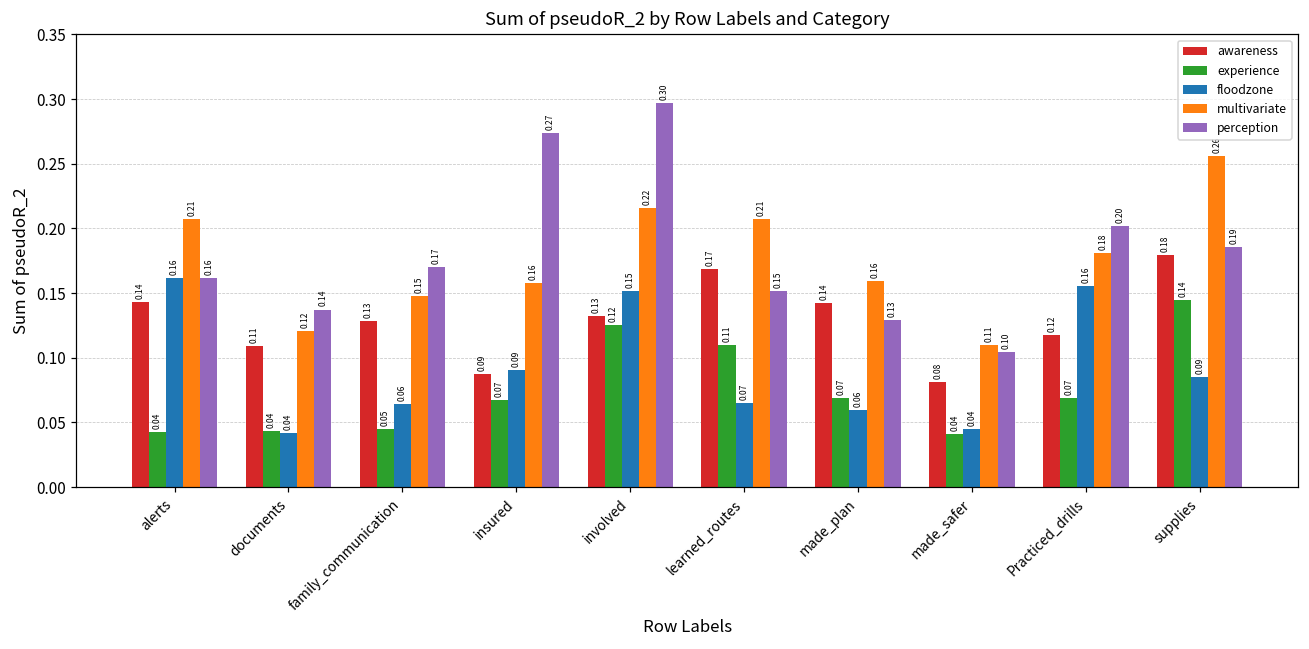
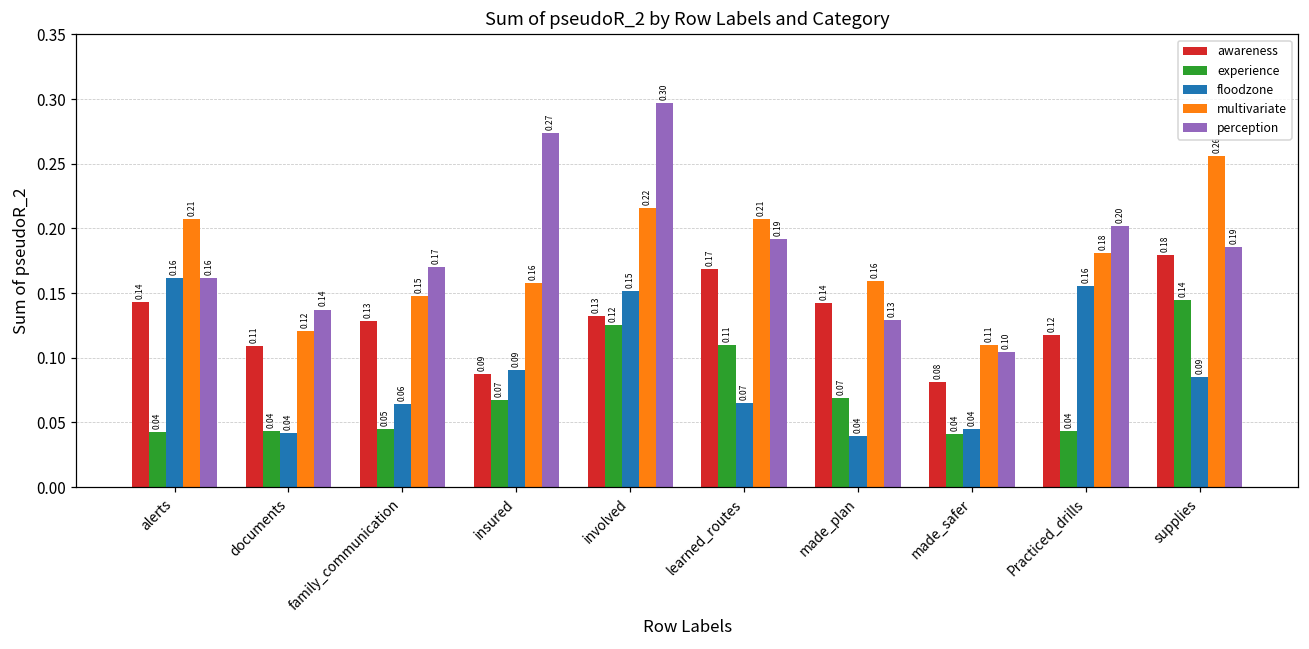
  {
    "awareness": {
      "alerts": 0.14,
      "documents": 0.11,
      "family_communication": 0.13,
      "insured": 0.09,
      "involved": 0.13,
      "learned_routes": 0.17,
      "made_plan": 0.14,
      "made_safer": 0.08,
      "Practiced_drills": 0.12,
      "supplies": 0.18
    },
    "experience": {
      "alerts": 0.04,
      "documents": 0.04,
      "family_communication": 0.05,
      "insured": 0.07,
      "involved": 0.12,
      "learned_routes": 0.11,
      "made_plan": 0.07,
      "made_safer": 0.04,
-     "Practiced_drills": 0.07,
+     "Practiced_drills": 0.04,
      "supplies": 0.14
    },
    "floodzone": {
      "alerts": 0.16,
      "documents": 0.04,
      "family_communication": 0.06,
      "insured": 0.09,
      "involved": 0.15,
      "learned_routes": 0.07,
-     "made_plan": 0.06,
+     "made_plan": 0.04,
      "made_safer": 0.04,
      "Practiced_drills": 0.16,
      "supplies": 0.09
    },
    "multivariate": {
      "alerts": 0.21,
      "documents": 0.12,
      "family_communication": 0.15,
      "insured": 0.16,
      "involved": 0.22,
      "learned_routes": 0.21,
      "made_plan": 0.16,
      "made_safer": 0.11,
      "Practiced_drills": 0.18,
      "supplies": 0.26
    },
    "perception": {
      "alerts": 0.16,
      "documents": 0.14,
      "family_communication": 0.17,
      "insured": 0.27,
      "involved": 0.30,
-     "learned_routes": 0.15,
+     "learned_routes": 0.19,
      "made_plan": 0.13,
      "made_safer": 0.10,
      "Practiced_drills": 0.20,
      "supplies": 0.19
    }
  }
